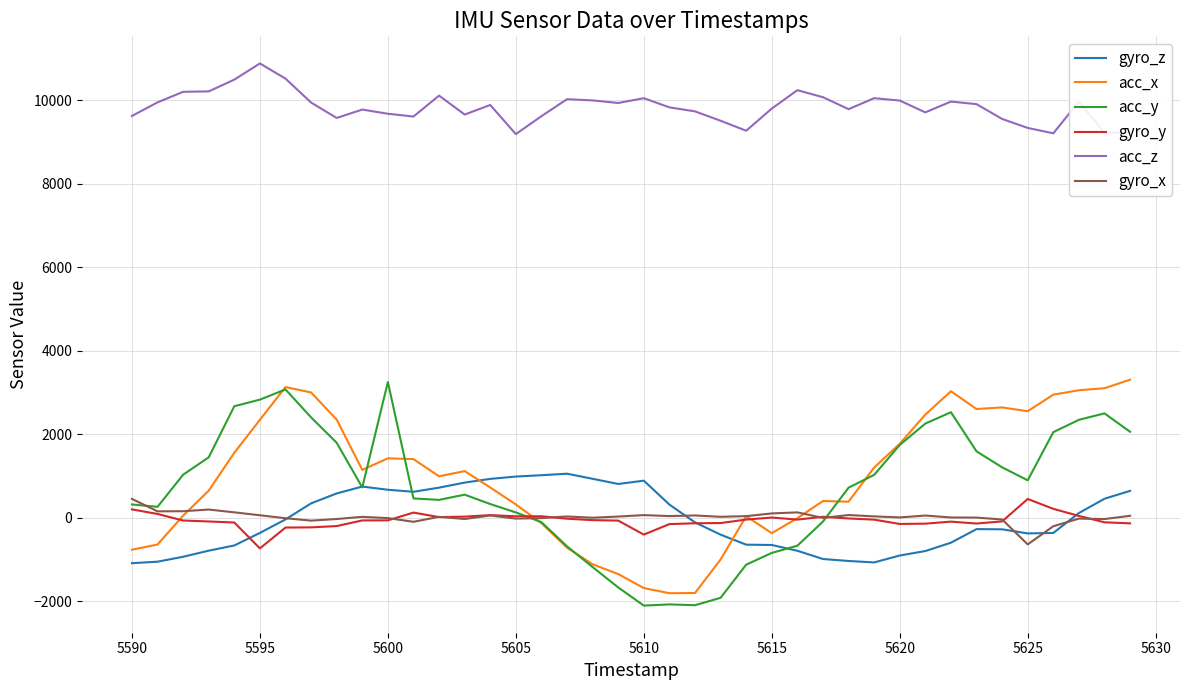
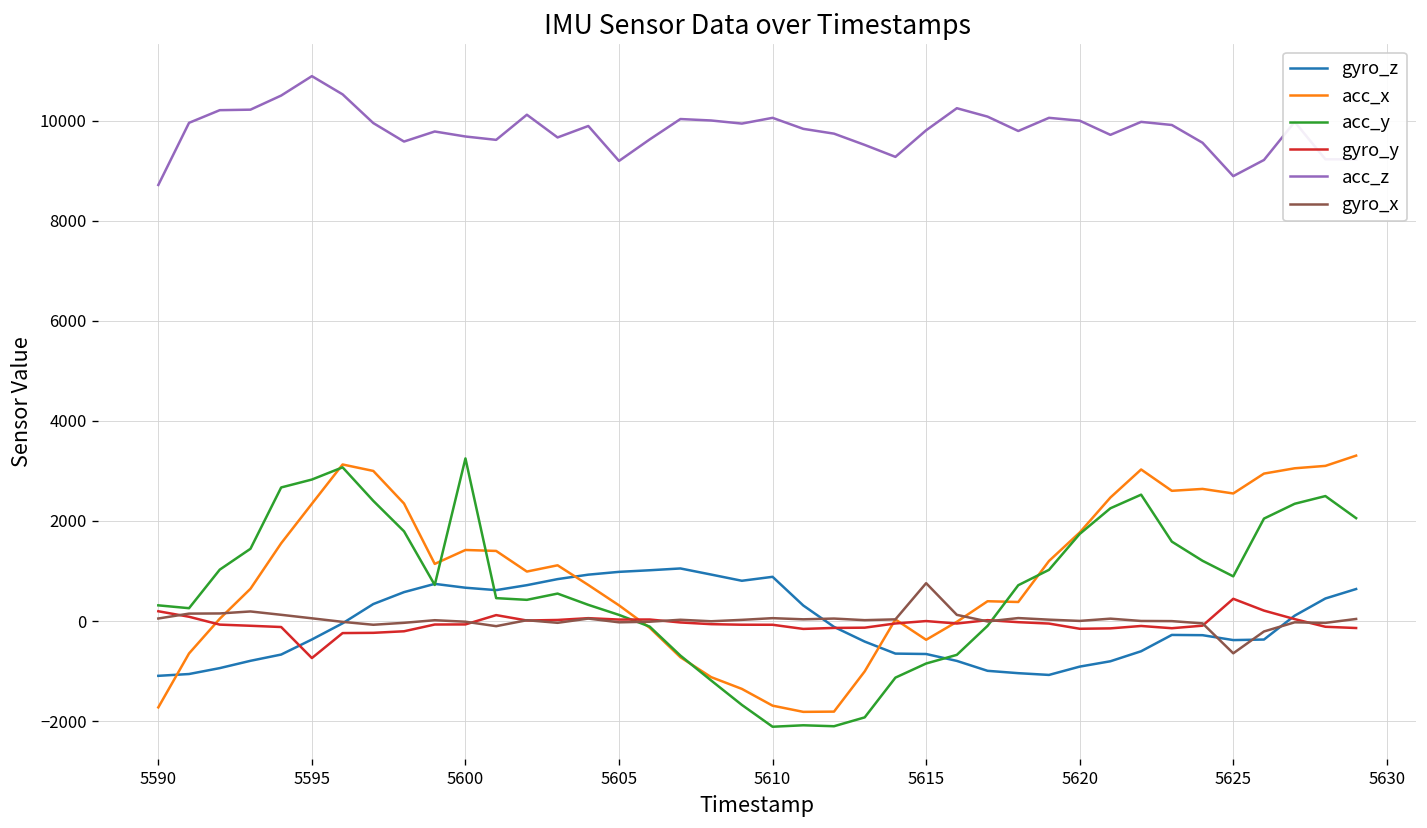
  {
    "gyro_z": {
      "5590": -1100,
      "5595": -400,
      "5600": 700,
      "5605": 1000,
      "5610": 900,
      "5615": -700,
      "5620": -900,
      "5625": -400
    },
    "acc_x": {
-     "5590": -800,
+     "5590": -1700,
      "5595": 2300,
      "5600": 1400,
      "5605": 300,
      "5610": -1700,
      "5615": -400,
      "5625": 2600
    },
    "acc_y": {
      "5590": 300,
      "5595": 2800,
      "5600": 3300,
      "5605": 100,
      "5610": -2100,
      "5615": -800,
      "5625": 900
    },
    "gyro_y": {
      "5590": 200,
      "5595": -700,
-     "5610": -400,
+     "5610": -100,
      "5615": 0,
      "5620": -200,
      "5625": 400
    },
    "acc_z": {
-     "5590": 9600,
+     "5590": 8700,
      "5595": 10900,
      "5600": 9700,
      "5605": 9200,
      "5610": 10100,
      "5615": 9800,
      "5620": 10000,
-     "5625": 9300
+     "5625": 8900
    },
    "gyro_x": {
-     "5590": 400,
+     "5590": 100,
      "5595": 100,
      "5610": 100,
-     "5615": 100,
+     "5615": 800,
      "5620": 0,
      "5625": -600
    }
  }
